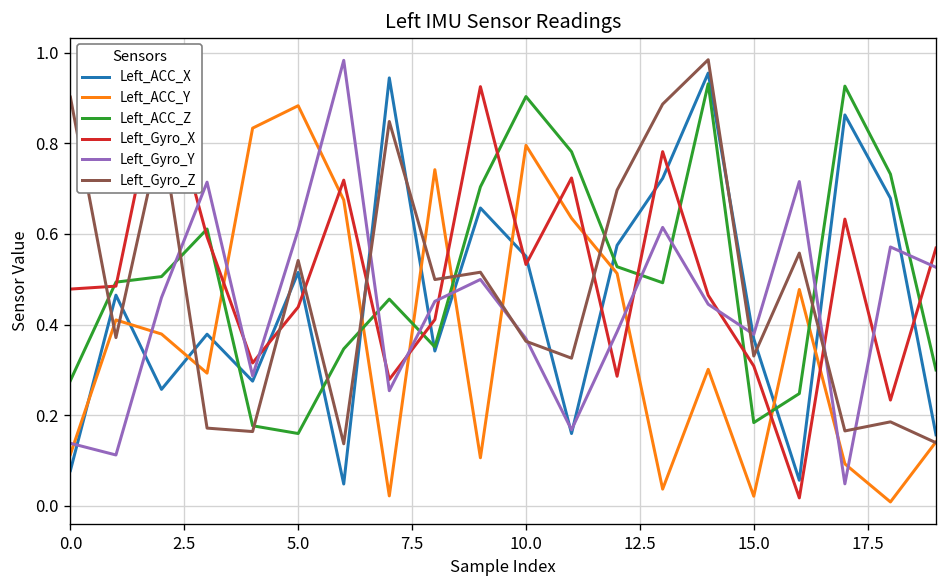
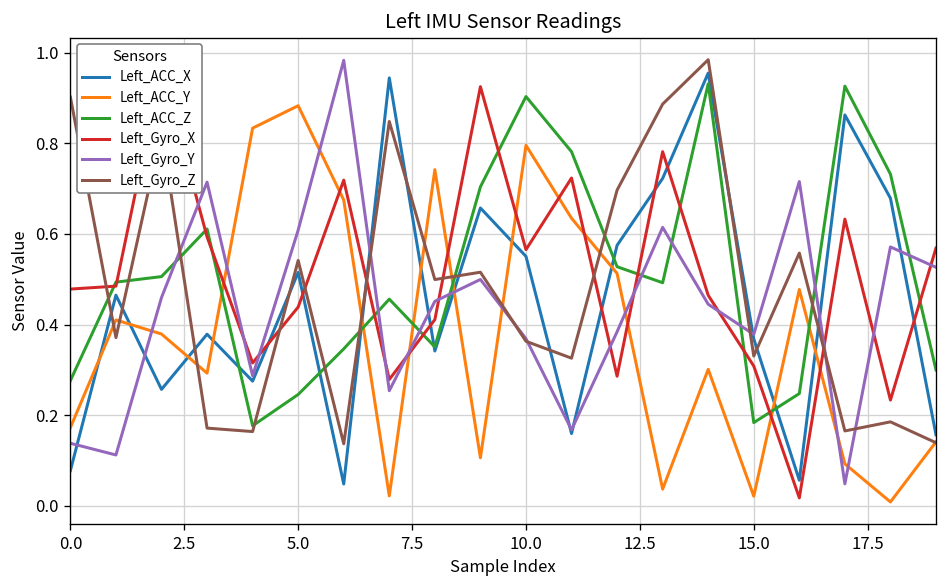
  {
    "Left_ACC_X": {
      "0.0": 0.08,
      "5.0": 0.51,
      "10.0": 0.55,
      "15.0": 0.37
    },
    "Left_ACC_Y": {
-     "0.0": 0.11,
+     "0.0": 0.17,
      "5.0": 0.88,
      "10.0": 0.80,
      "15.0": 0.02
    },
    "Left_ACC_Z": {
      "0.0": 0.28,
-     "5.0": 0.16,
+     "5.0": 0.25,
      "10.0": 0.90,
      "15.0": 0.18
    },
    "Left_Gyro_X": {
      "0.0": 0.48,
      "5.0": 0.44,
-     "10.0": 0.53,
+     "10.0": 0.57,
      "15.0": 0.31
    },
    "Left_Gyro_Y": {
      "0.0": 0.14,
      "5.0": 0.61,
      "15.0": 0.38
    },
    "Left_Gyro_Z": {
      "0.0": 0.90,
      "5.0": 0.54,
      "15.0": 0.33
    }
  }
